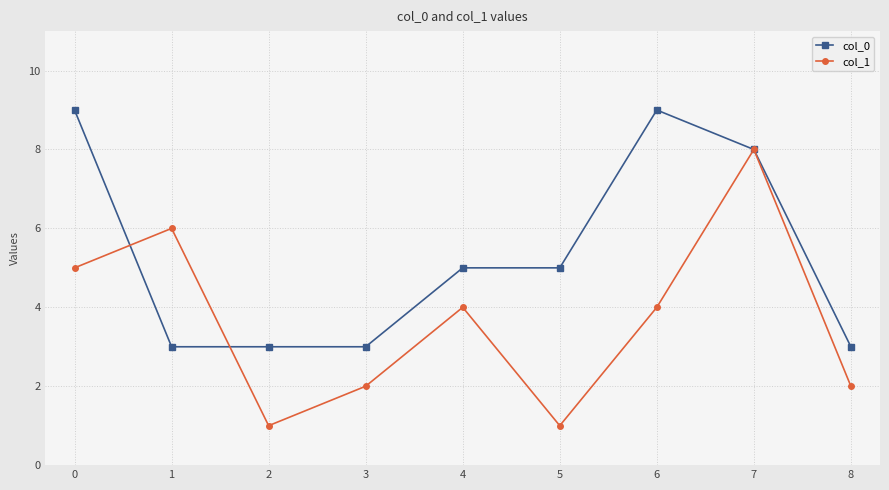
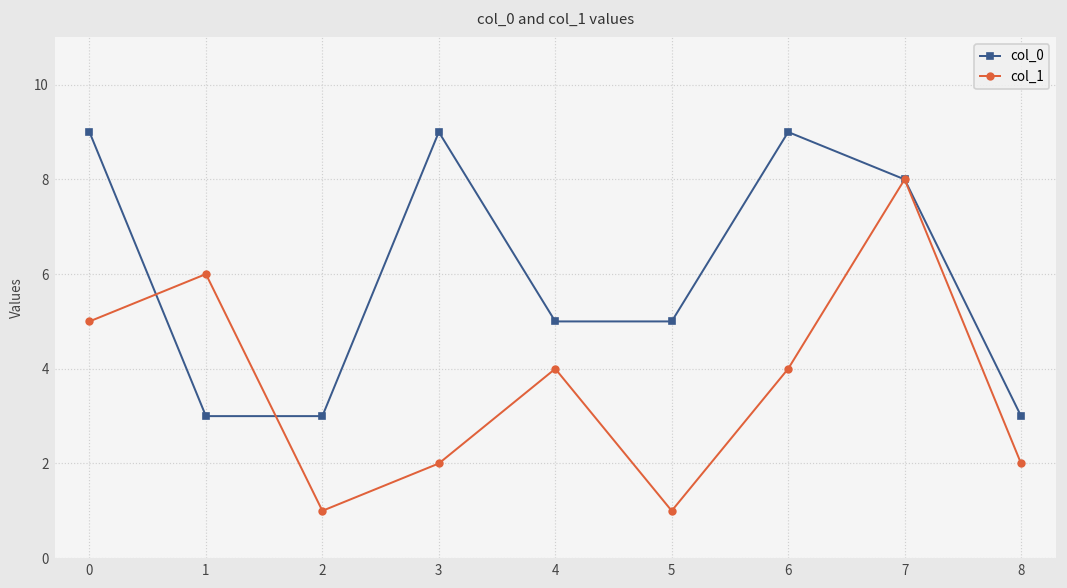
  {
    "col_0": {
      "0": 9,
      "1": 3,
      "2": 3,
-     "3": 3,
+     "3": 9,
      "4": 5,
      "5": 5,
      "6": 9,
      "8": 3
    },
    "col_1": {
      "0": 5,
      "1": 6,
      "2": 1,
      "3": 2,
      "4": 4,
      "5": 1,
      "6": 4,
      "8": 2
    }
  }
